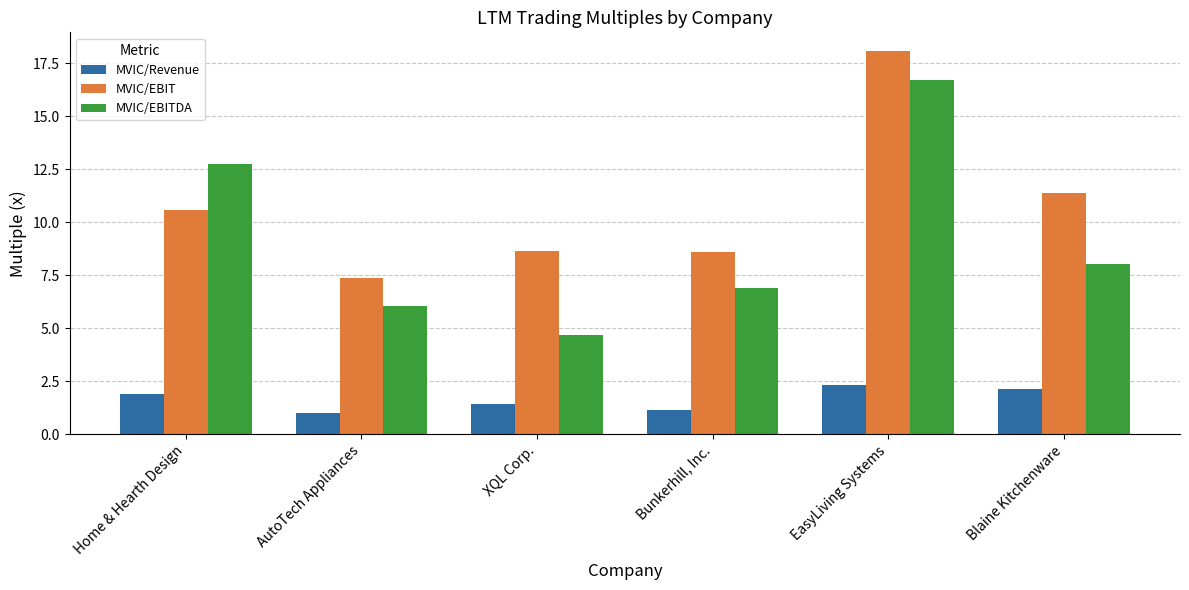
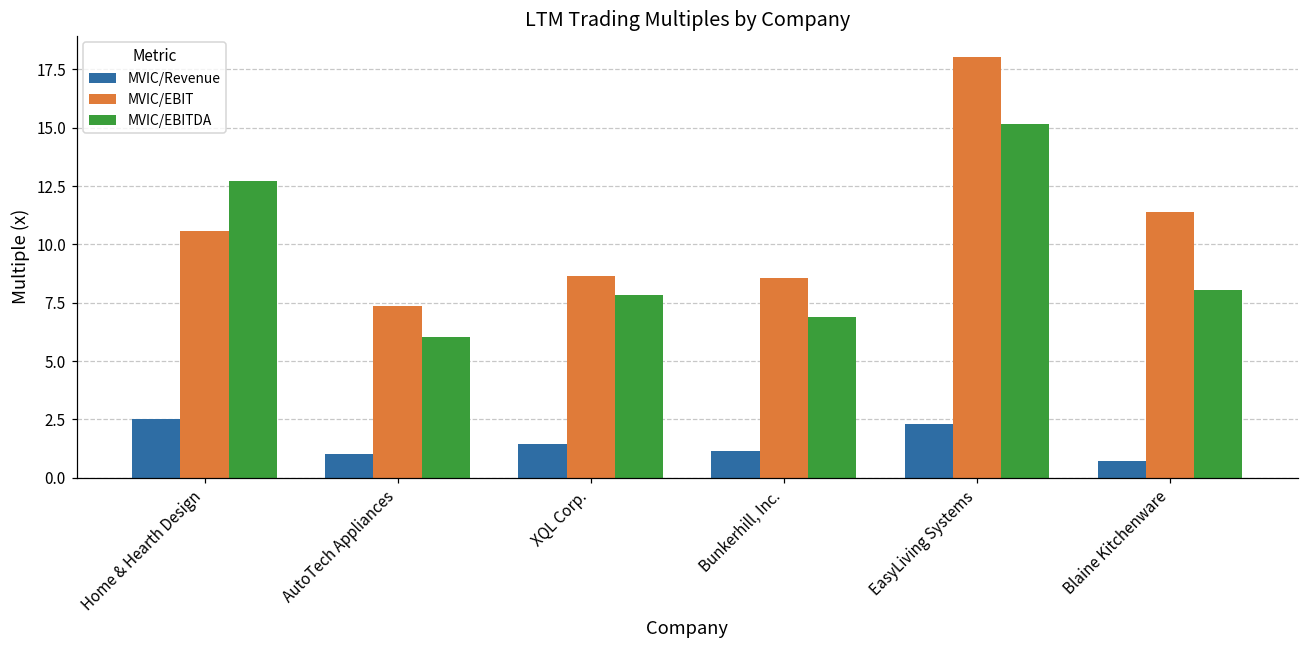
  {
    "MVIC/Revenue": {
-     "Home & Hearth Design": 1.9,
+     "Home & Hearth Design": 2.5,
      "AutoTech Appliances": 1.0,
      "XQL Corp.": 1.4,
      "Bunkerhill, Inc.": 1.1,
      "EasyLiving Systems": 2.3,
-     "Blaine Kitchenware": 2.1
+     "Blaine Kitchenware": 0.7
    },
    "MVIC/EBIT": {
      "Home & Hearth Design": 10.6,
      "AutoTech Appliances": 7.4,
      "XQL Corp.": 8.7,
      "Bunkerhill, Inc.": 8.6,
      "EasyLiving Systems": 18.0,
      "Blaine Kitchenware": 11.4
    },
    "MVIC/EBITDA": {
      "Home & Hearth Design": 12.7,
      "AutoTech Appliances": 6.0,
-     "XQL Corp.": 4.7,
+     "XQL Corp.": 7.8,
      "Bunkerhill, Inc.": 6.9,
-     "EasyLiving Systems": 16.7,
+     "EasyLiving Systems": 15.2,
      "Blaine Kitchenware": 8.0
    }
  }
